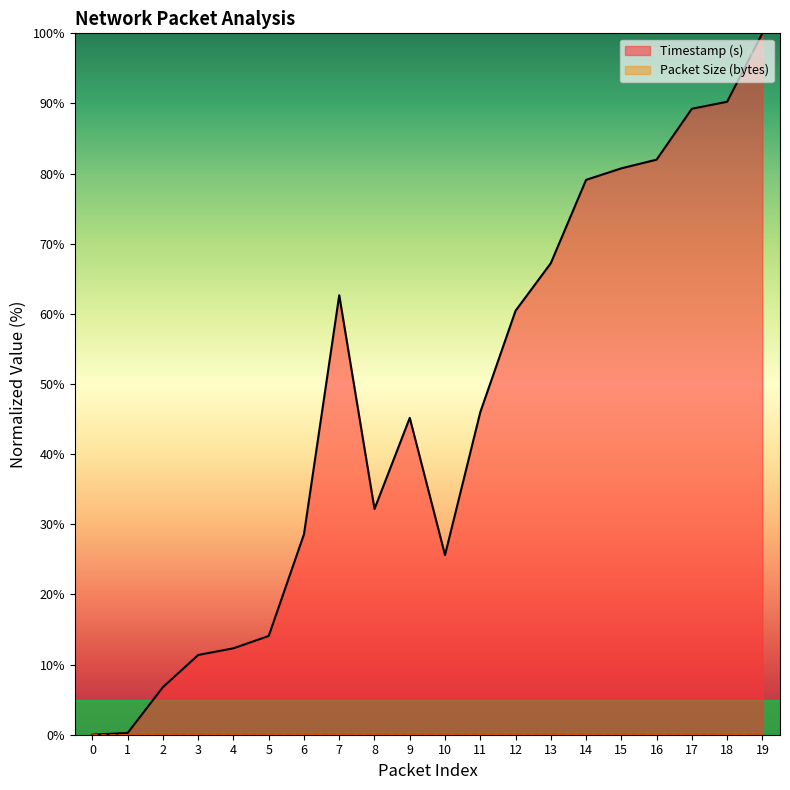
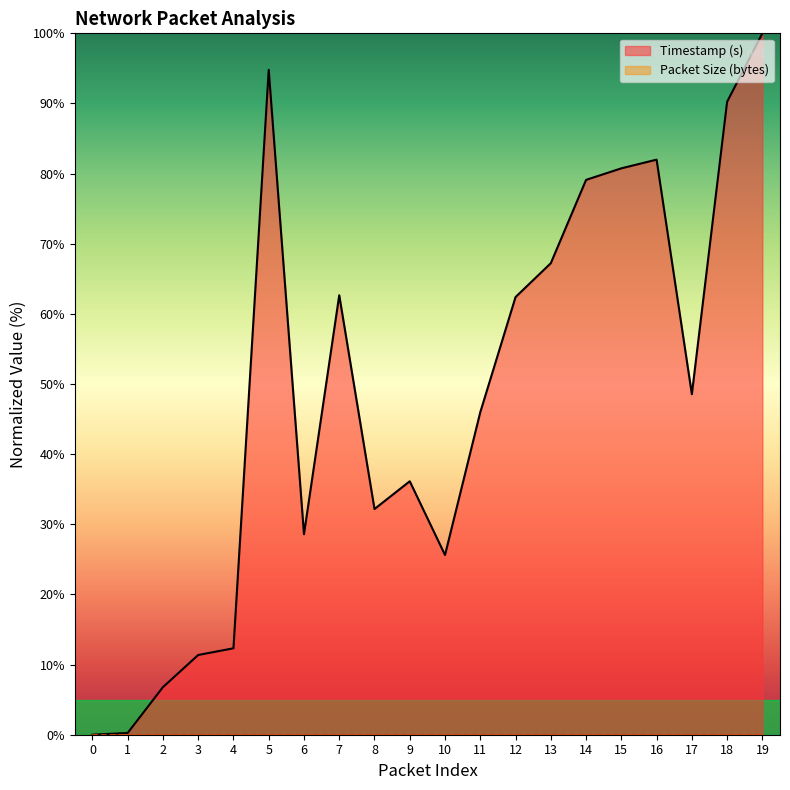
  {
    "Timestamp (s)": {
      "2": "7%",
      "3": "11%",
      "4": "12%",
-     "5": "14%",
+     "5": "95%",
      "6": "29%",
      "7": "63%",
      "8": "32%",
-     "9": "45%",
+     "9": "36%",
      "10": "26%",
      "11": "46%",
-     "12": "60%",
+     "12": "62%",
      "13": "67%",
      "14": "79%",
      "15": "81%",
      "16": "82%",
-     "17": "89%",
+     "17": "49%",
      "18": "90%",
      "19": "100%"
    }
  }
